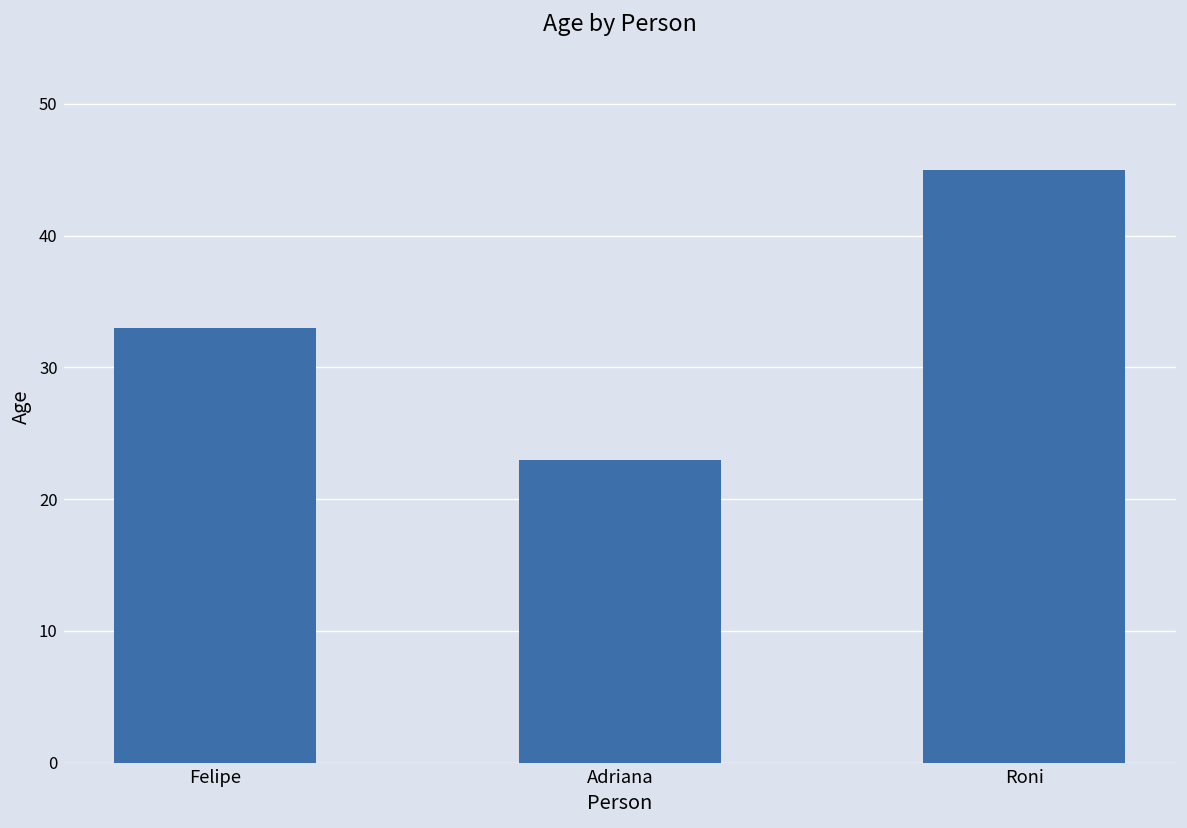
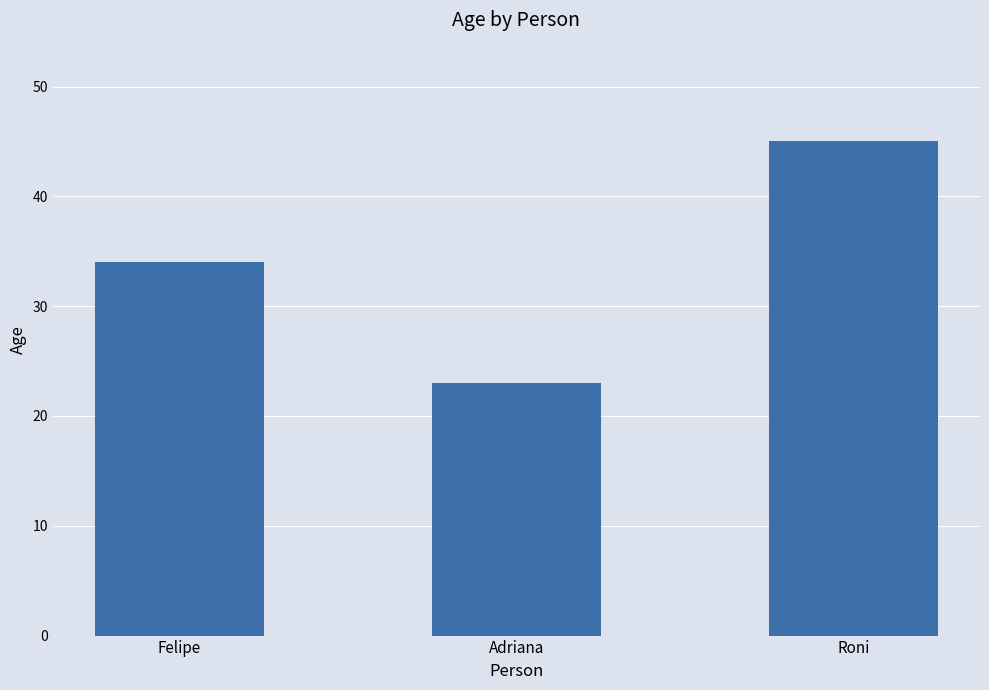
  {
-   "Felipe": 33,
+   "Felipe": 34,
    "Adriana": 23,
    "Roni": 45
  }
